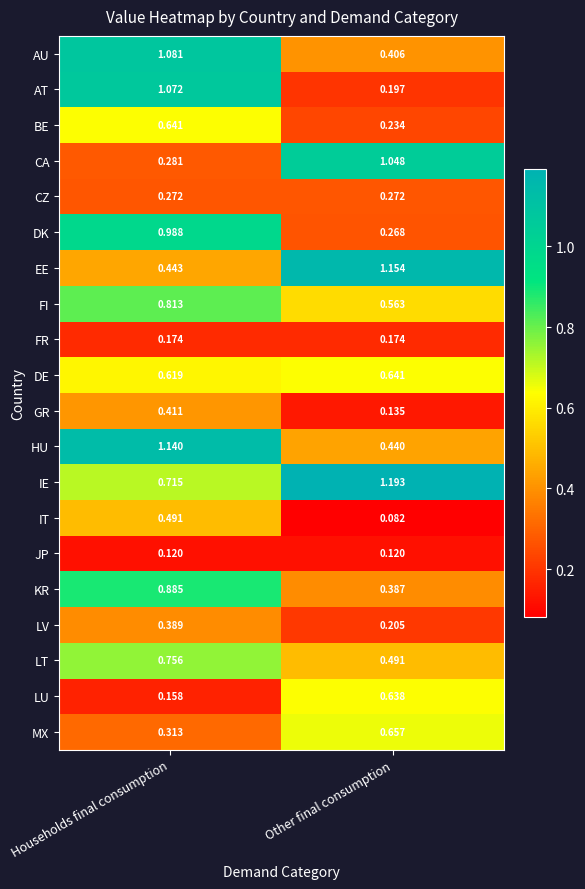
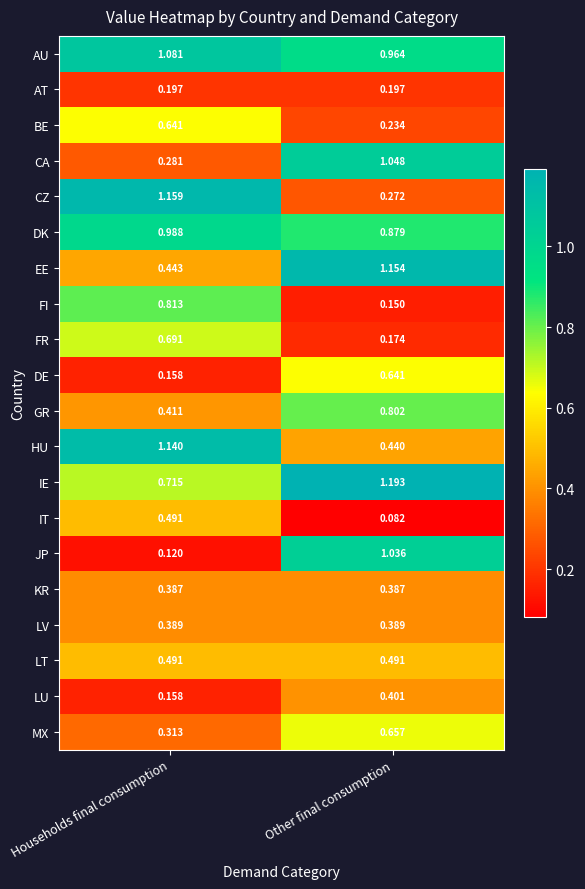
  {
    "AU": {
      "Households final consumption": 1.081,
-     "Other final consumption": 0.406
+     "Other final consumption": 0.964
    },
    "AT": {
-     "Households final consumption": 1.072,
+     "Households final consumption": 0.197,
      "Other final consumption": 0.197
    },
    "BE": {
      "Households final consumption": 0.641,
      "Other final consumption": 0.234
    },
    "CA": {
      "Households final consumption": 0.281,
      "Other final consumption": 1.048
    },
    "CZ": {
-     "Households final consumption": 0.272,
+     "Households final consumption": 1.159,
      "Other final consumption": 0.272
    },
    "DK": {
      "Households final consumption": 0.988,
-     "Other final consumption": 0.268
+     "Other final consumption": 0.879
    },
    "EE": {
      "Households final consumption": 0.443,
      "Other final consumption": 1.154
    },
    "FI": {
      "Households final consumption": 0.813,
-     "Other final consumption": 0.563
+     "Other final consumption": 0.150
    },
    "FR": {
-     "Households final consumption": 0.174,
+     "Households final consumption": 0.691,
      "Other final consumption": 0.174
    },
    "DE": {
-     "Households final consumption": 0.619,
+     "Households final consumption": 0.158,
      "Other final consumption": 0.641
    },
    "GR": {
      "Households final consumption": 0.411,
-     "Other final consumption": 0.135
+     "Other final consumption": 0.802
    },
    "HU": {
      "Households final consumption": 1.140,
      "Other final consumption": 0.440
    },
    "IE": {
      "Households final consumption": 0.715,
      "Other final consumption": 1.193
    },
    "IT": {
      "Households final consumption": 0.491,
      "Other final consumption": 0.082
    },
    "JP": {
      "Households final consumption": 0.120,
-     "Other final consumption": 0.120
+     "Other final consumption": 1.036
    },
    "KR": {
-     "Households final consumption": 0.885,
+     "Households final consumption": 0.387,
      "Other final consumption": 0.387
    },
    "LV": {
      "Households final consumption": 0.389,
-     "Other final consumption": 0.205
+     "Other final consumption": 0.389
    },
    "LT": {
-     "Households final consumption": 0.756,
+     "Households final consumption": 0.491,
      "Other final consumption": 0.491
    },
    "LU": {
      "Households final consumption": 0.158,
-     "Other final consumption": 0.638
+     "Other final consumption": 0.401
    },
    "MX": {
      "Households final consumption": 0.313,
      "Other final consumption": 0.657
    }
  }
